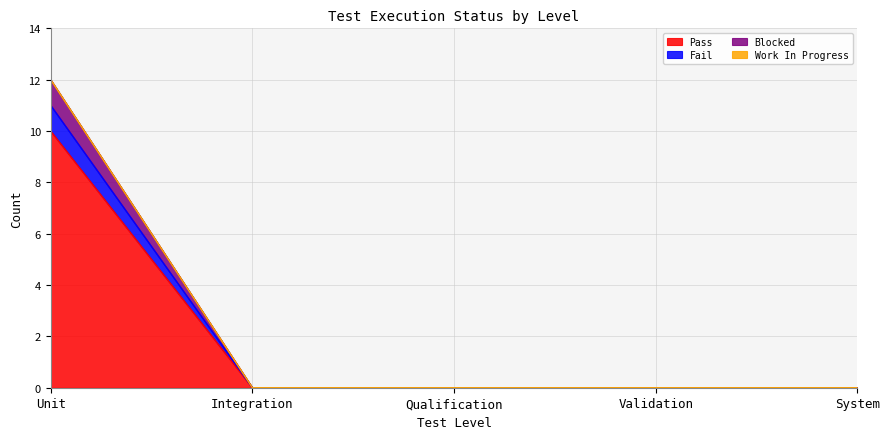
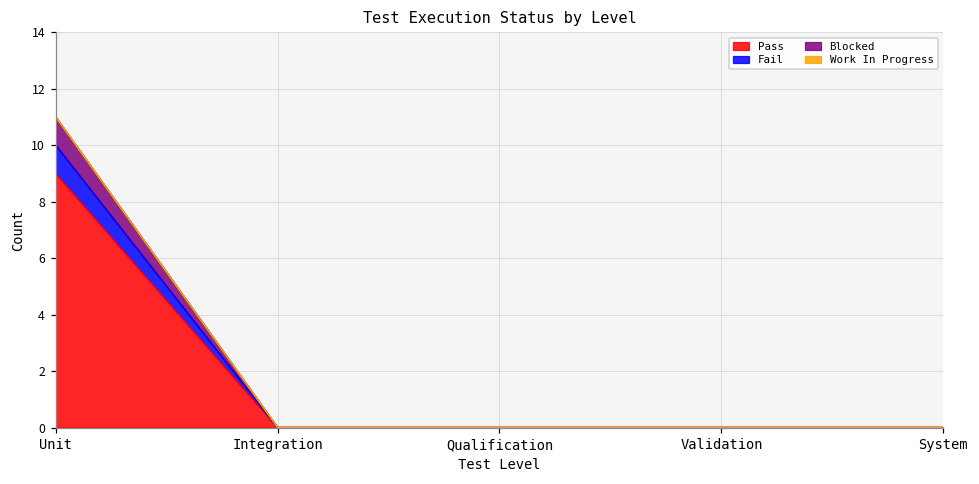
  {
    "Pass": {
-     "Unit": 10
+     "Unit": 9
    },
    "Fail": {
      "Unit": 1
    }
  }
